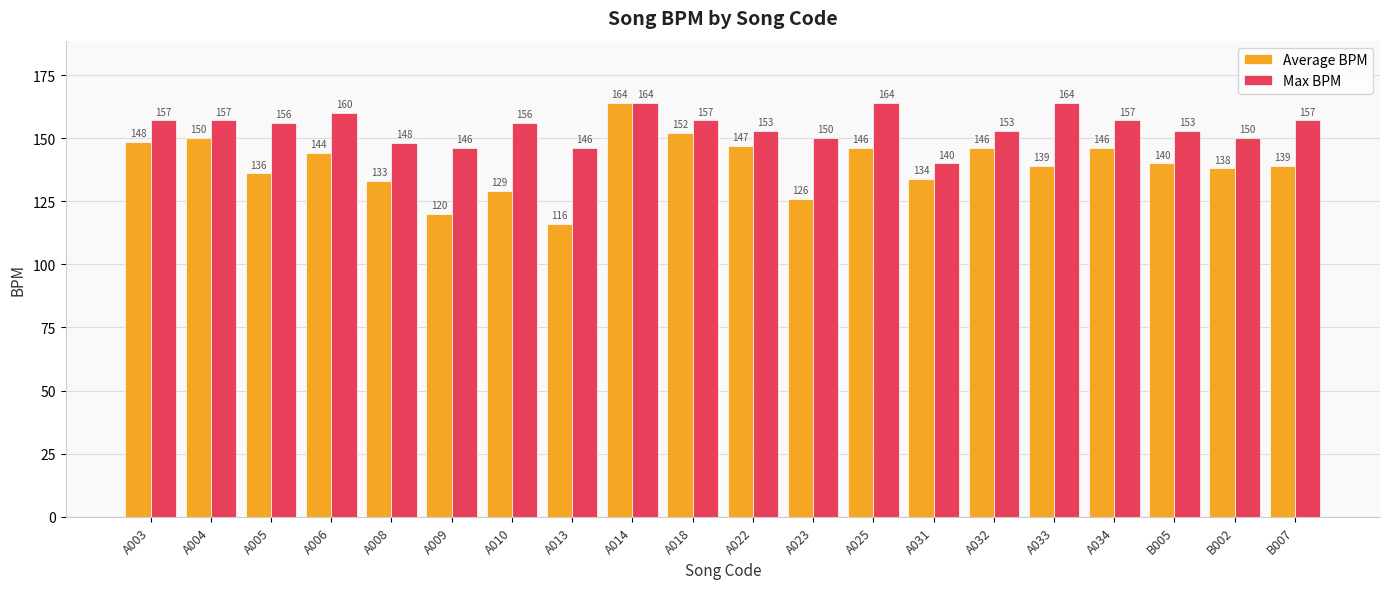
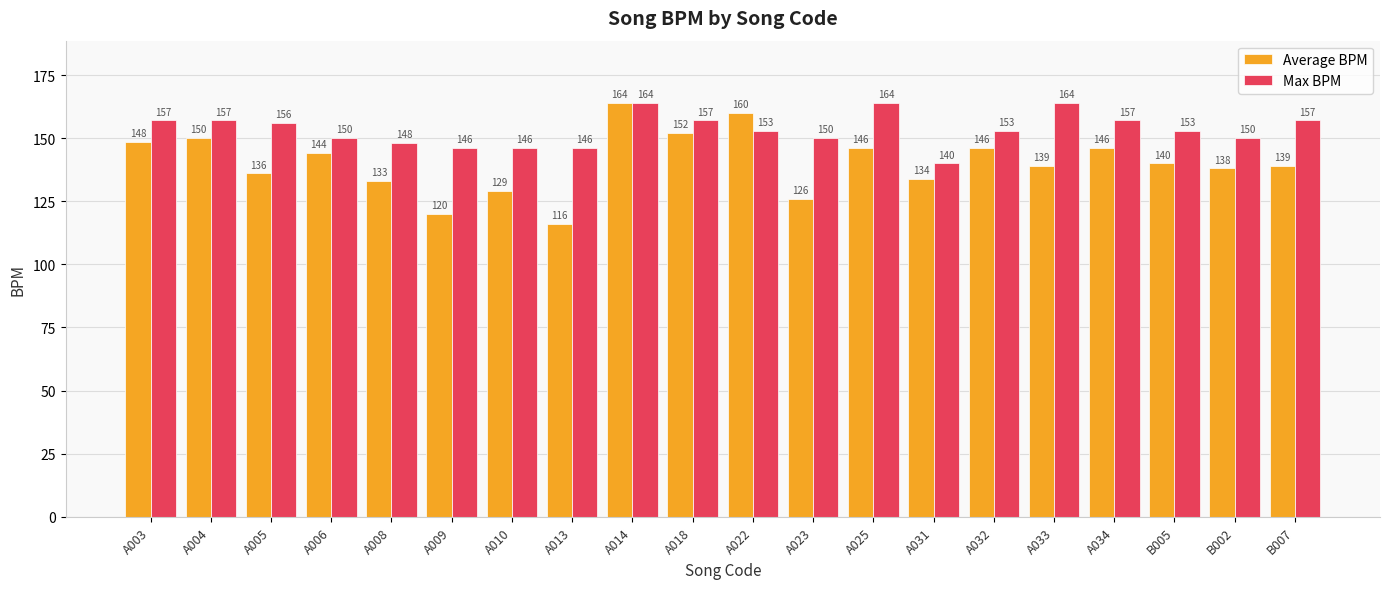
  {
    "Average BPM": {
      "A003": 148,
      "A004": 150,
      "A005": 136,
      "A006": 144,
      "A008": 133,
      "A009": 120,
      "A010": 129,
      "A013": 116,
      "A014": 164,
      "A018": 152,
-     "A022": 147,
+     "A022": 160,
      "A023": 126,
      "A025": 146,
      "A031": 134,
      "A032": 146,
      "A033": 139,
      "A034": 146,
      "B005": 140,
      "B002": 138,
      "B007": 139
    },
    "Max BPM": {
      "A003": 157,
      "A004": 157,
      "A005": 156,
-     "A006": 160,
+     "A006": 150,
      "A008": 148,
      "A009": 146,
-     "A010": 156,
+     "A010": 146,
      "A013": 146,
      "A014": 164,
      "A018": 157,
      "A022": 153,
      "A023": 150,
      "A025": 164,
      "A031": 140,
      "A032": 153,
      "A033": 164,
      "A034": 157,
      "B005": 153,
      "B002": 150,
      "B007": 157
    }
  }
